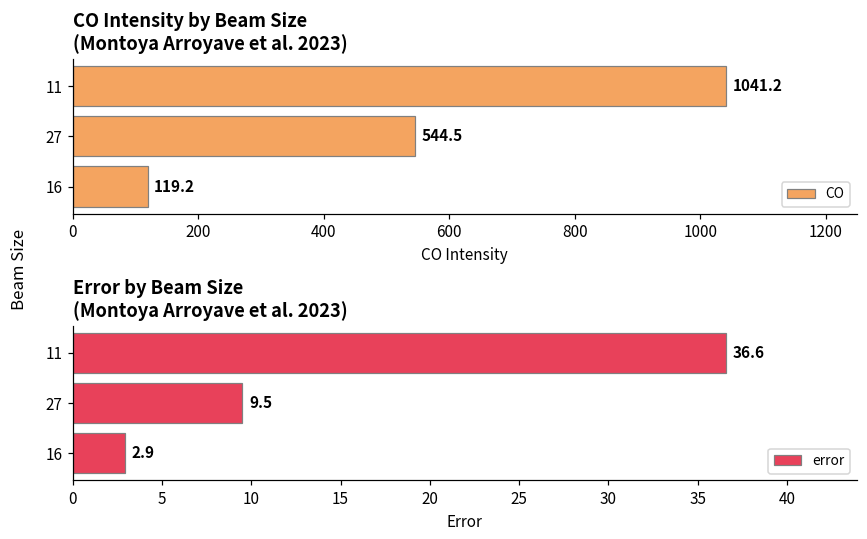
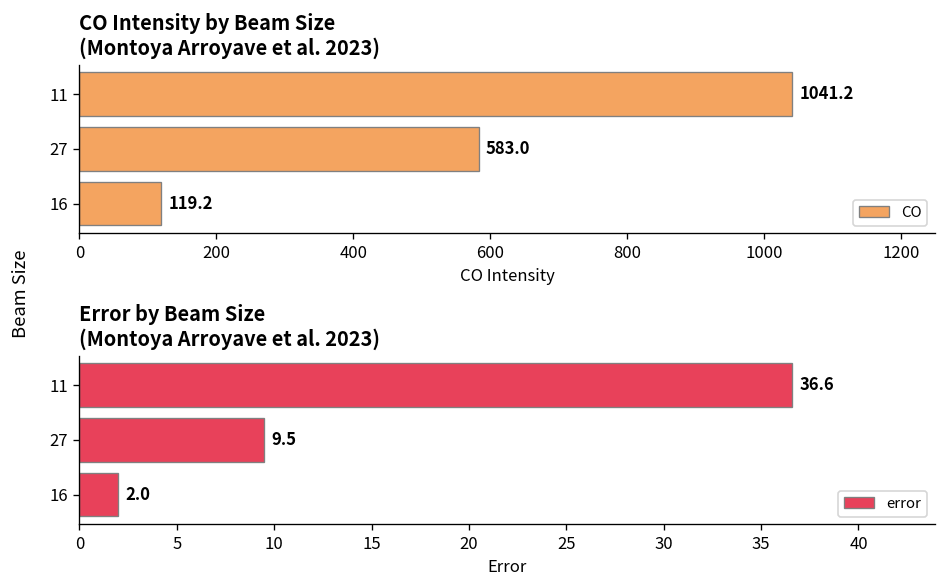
  {
    "CO Intensity by Beam Size (Montoya Arroyave et al. 2023)": {
      "11": 1041.2,
-     "27": 544.5,
+     "27": 583.0,
      "16": 119.2
    },
    "Error by Beam Size (Montoya Arroyave et al. 2023)": {
      "11": 36.6,
      "27": 9.5,
-     "16": 2.9
+     "16": 2.0
    }
  }
